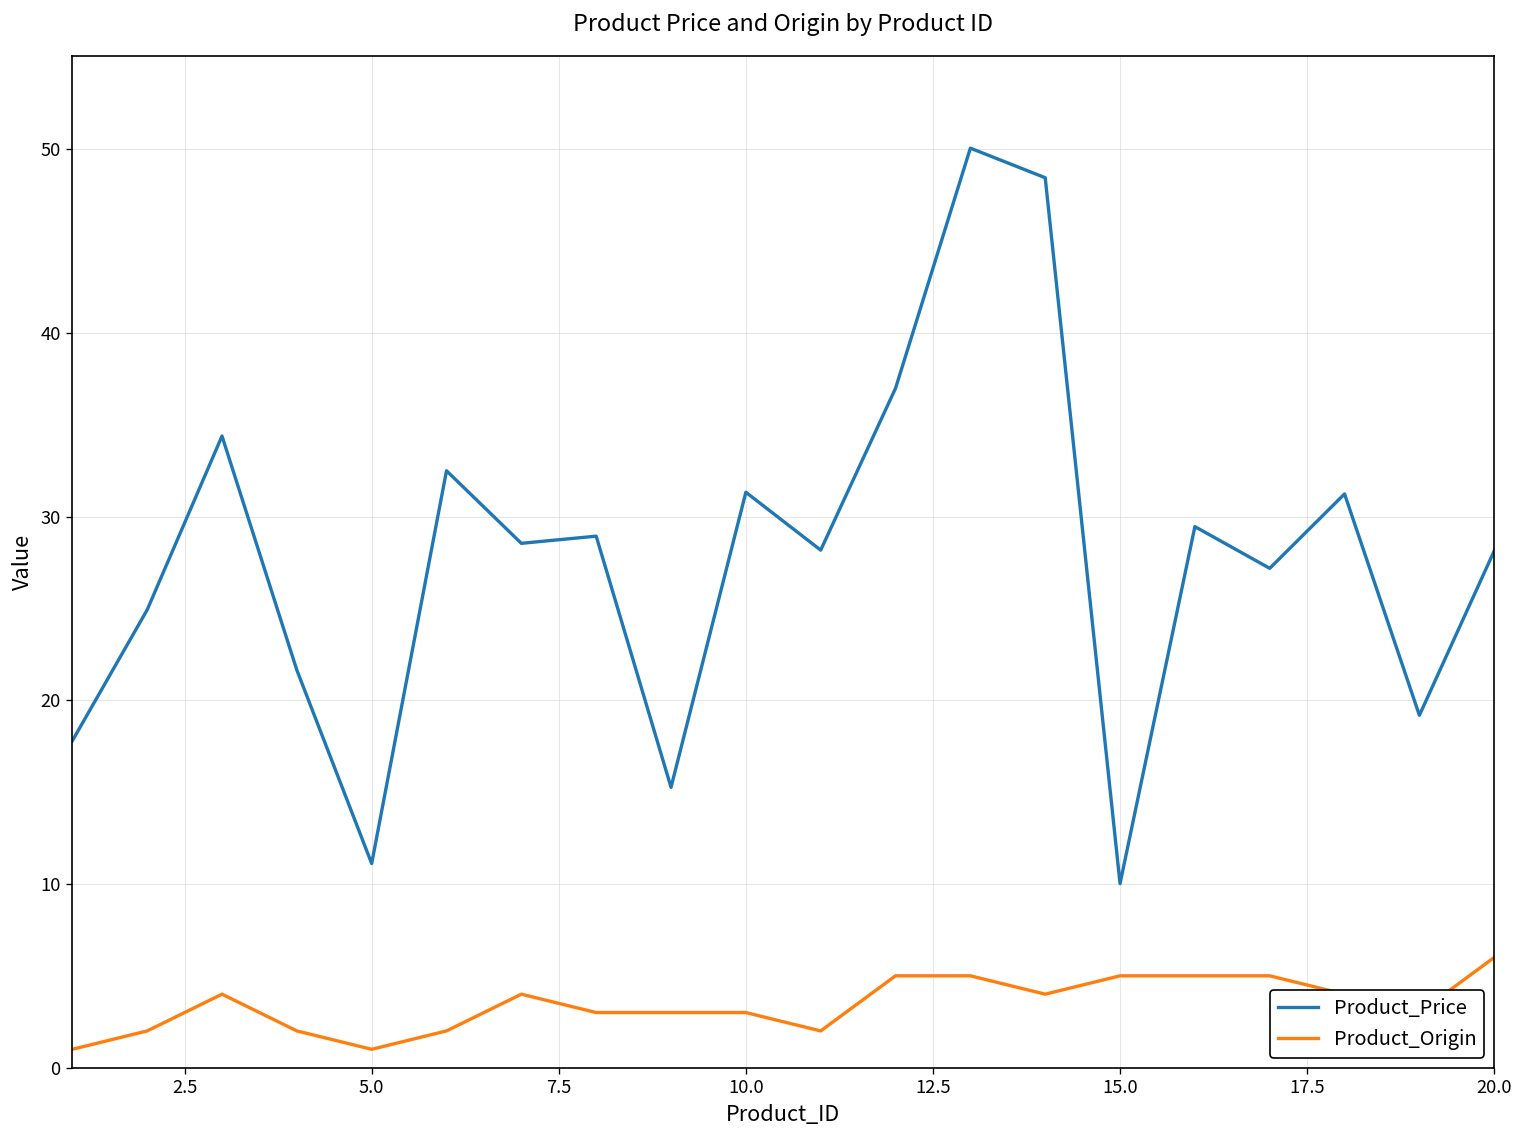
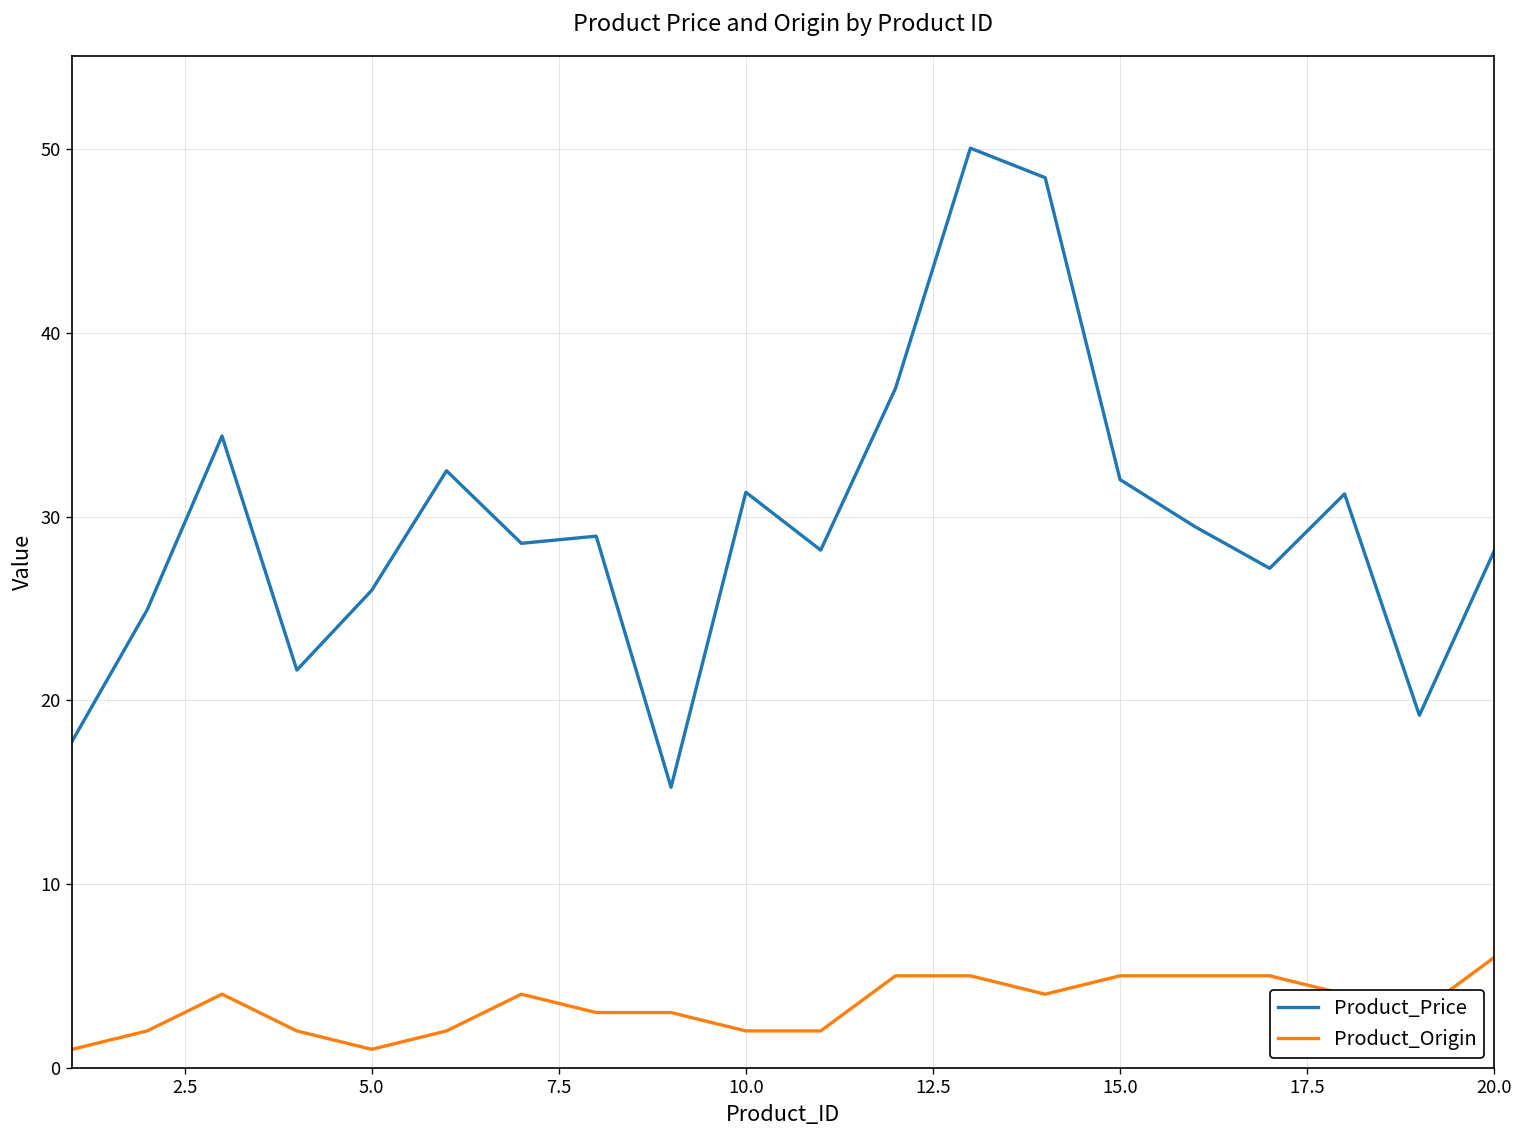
  {
    "Product_Price": {
-     "5.0": 11.1,
+     "5.0": 26.0,
      "10.0": 31.3,
-     "15.0": 10.0,
+     "15.0": 32.0,
      "20.0": 28.1
    },
    "Product_Origin": {
      "5.0": 1,
-     "10.0": 3,
+     "10.0": 2,
      "15.0": 5,
      "20.0": 6
    }
  }
